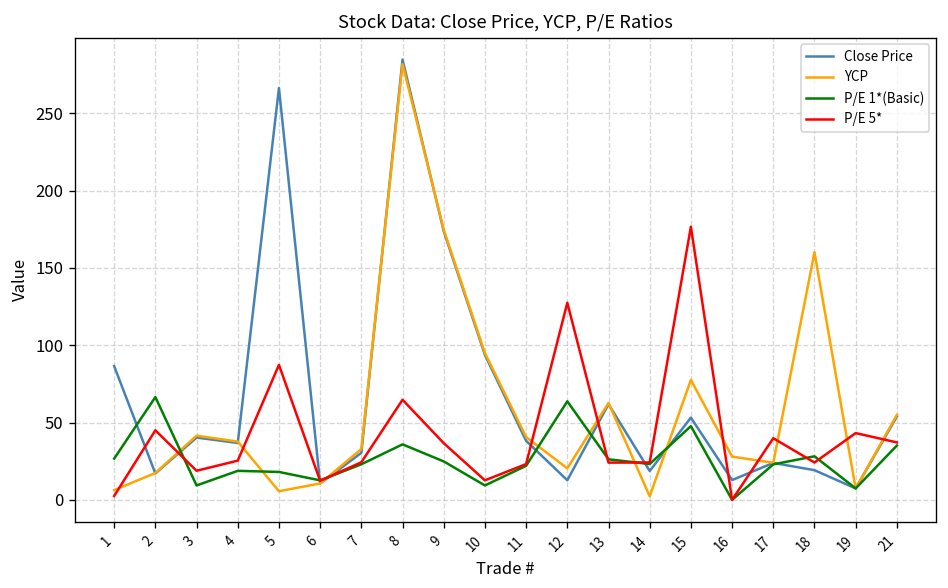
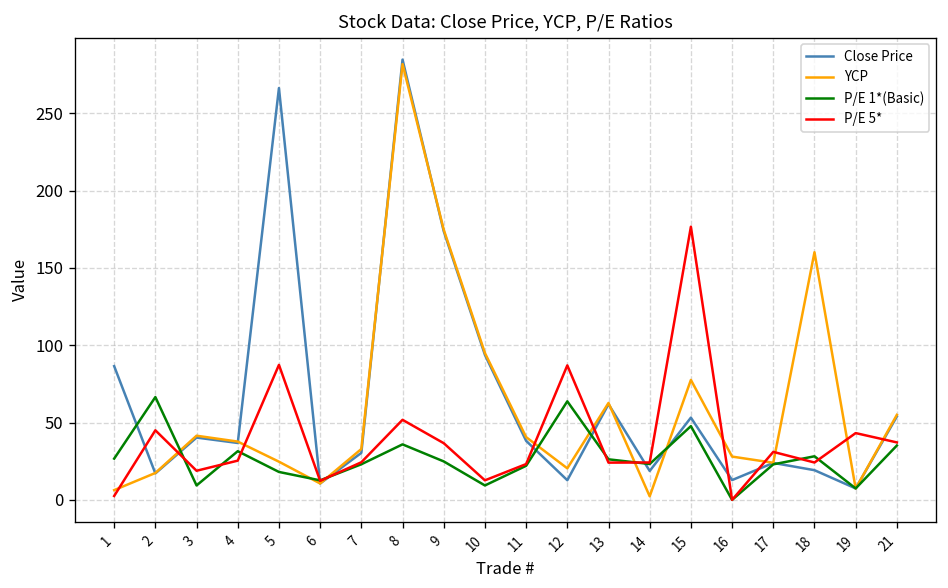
  {
    "Close Price": {
      "1": 87,
      "5": 266,
      "7": 30,
      "8": 285,
      "11": 38,
      "12": 13,
      "14": 19,
      "15": 53,
      "16": 13,
      "18": 19
    },
    "YCP": {
      "1": 6,
-     "5": 6,
+     "5": 25,
      "7": 33,
      "8": 282,
      "11": 41,
      "12": 20,
      "14": 2,
      "15": 78,
      "16": 28,
      "18": 160
    },
    "P/E 1*(Basic)": {
      "1": 27,
      "2": 67,
      "3": 9,
-     "4": 19,
+     "4": 31,
      "5": 18,
      "8": 36,
      "9": 25,
      "10": 9,
      "12": 64,
      "13": 26,
      "15": 48,
      "18": 28,
      "21": 35
    },
    "P/E 5*": {
      "1": 3,
      "2": 45,
      "3": 19,
      "4": 25,
      "5": 87,
-     "8": 65,
+     "8": 52,
      "9": 37,
      "10": 13,
-     "12": 128,
+     "12": 87,
      "13": 24,
      "15": 177,
-     "17": 40,
+     "17": 31,
      "18": 24,
      "19": 43,
      "21": 37
    }
  }
